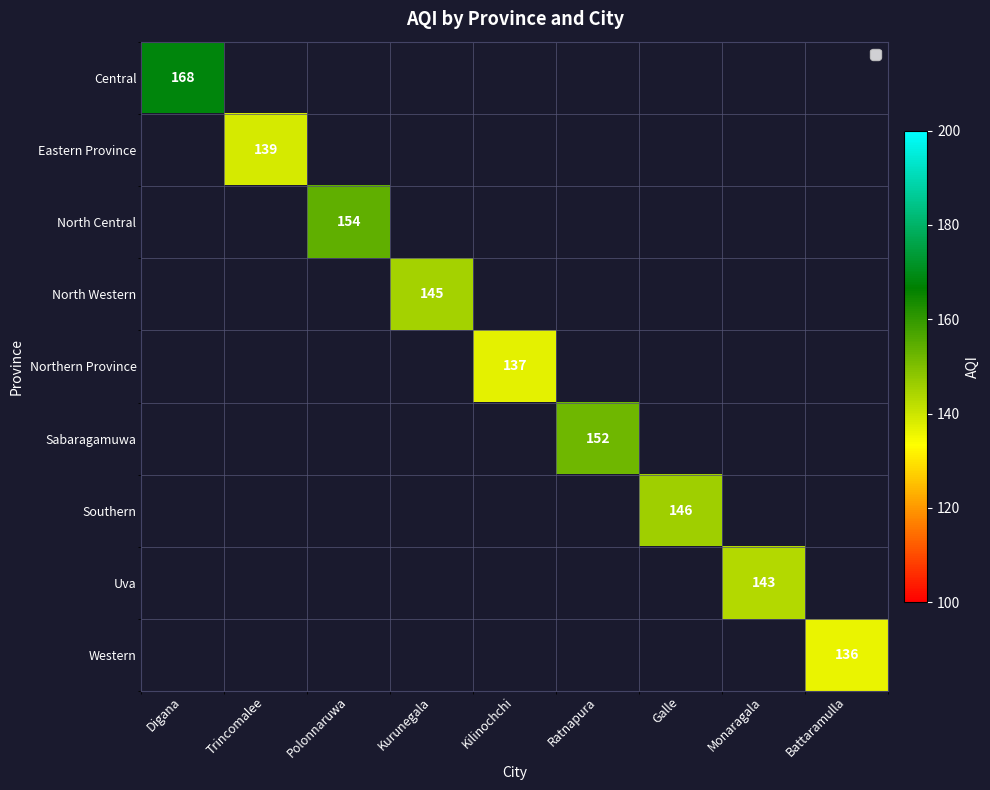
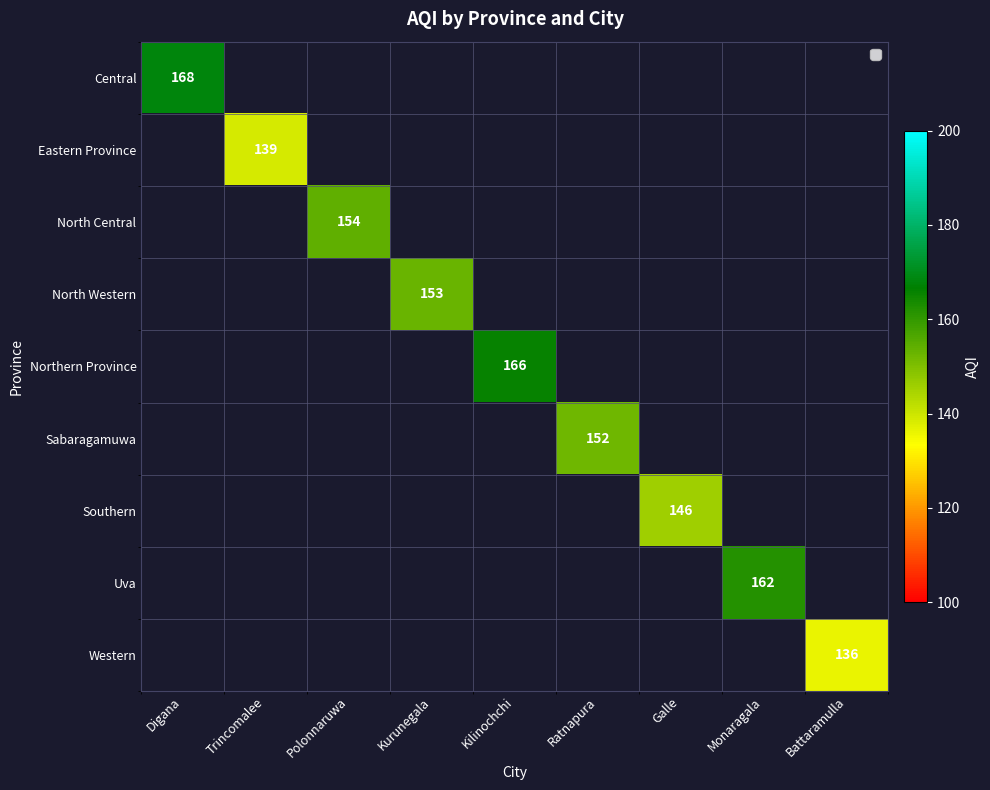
  {
    "Central": {
      "Digana": 168
    },
    "Eastern Province": {
      "Trincomalee": 139
    },
    "North Central": {
      "Polonnaruwa": 154
    },
    "North Western": {
-     "Kurunegala": 145
+     "Kurunegala": 153
    },
    "Northern Province": {
-     "Kilinochchi": 137
+     "Kilinochchi": 166
    },
    "Sabaragamuwa": {
      "Ratnapura": 152
    },
    "Southern": {
      "Galle": 146
    },
    "Uva": {
-     "Monaragala": 143
+     "Monaragala": 162
    },
    "Western": {
      "Battaramulla": 136
    }
  }
